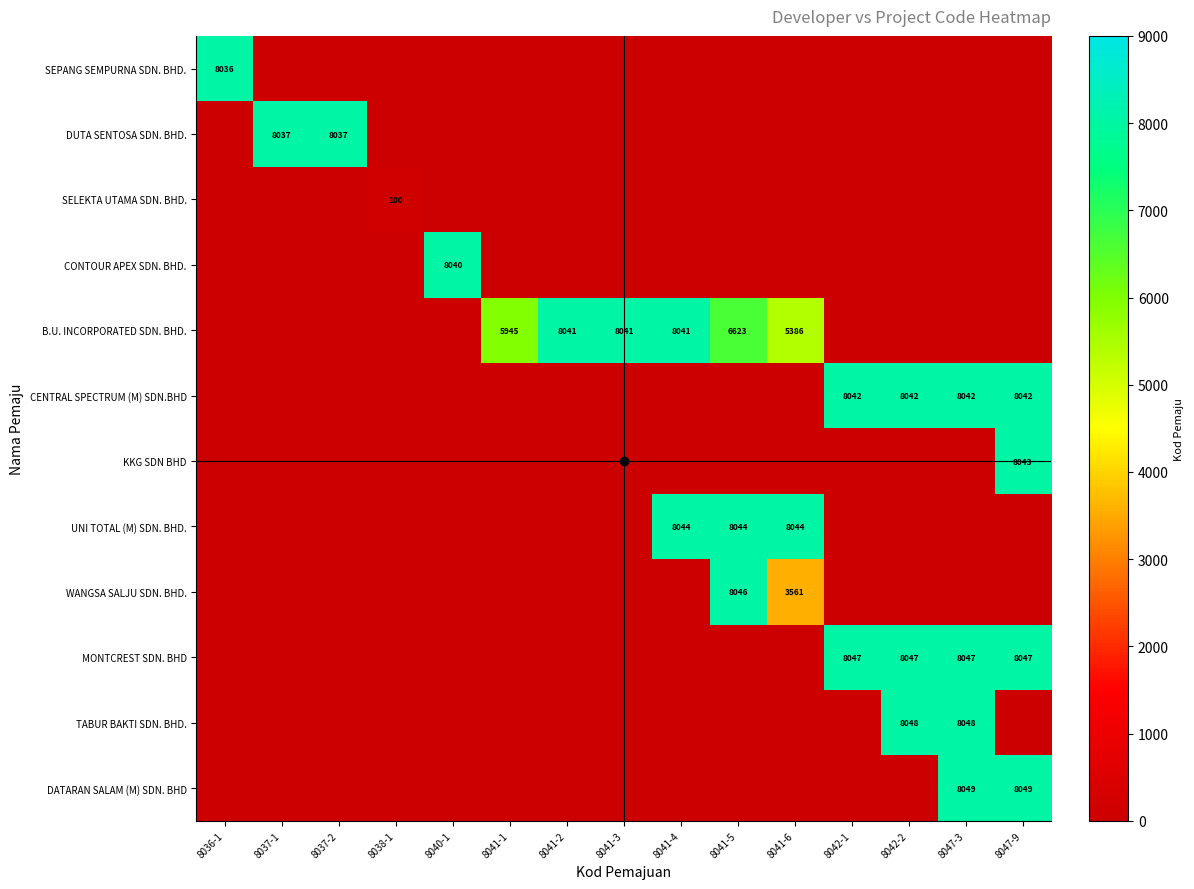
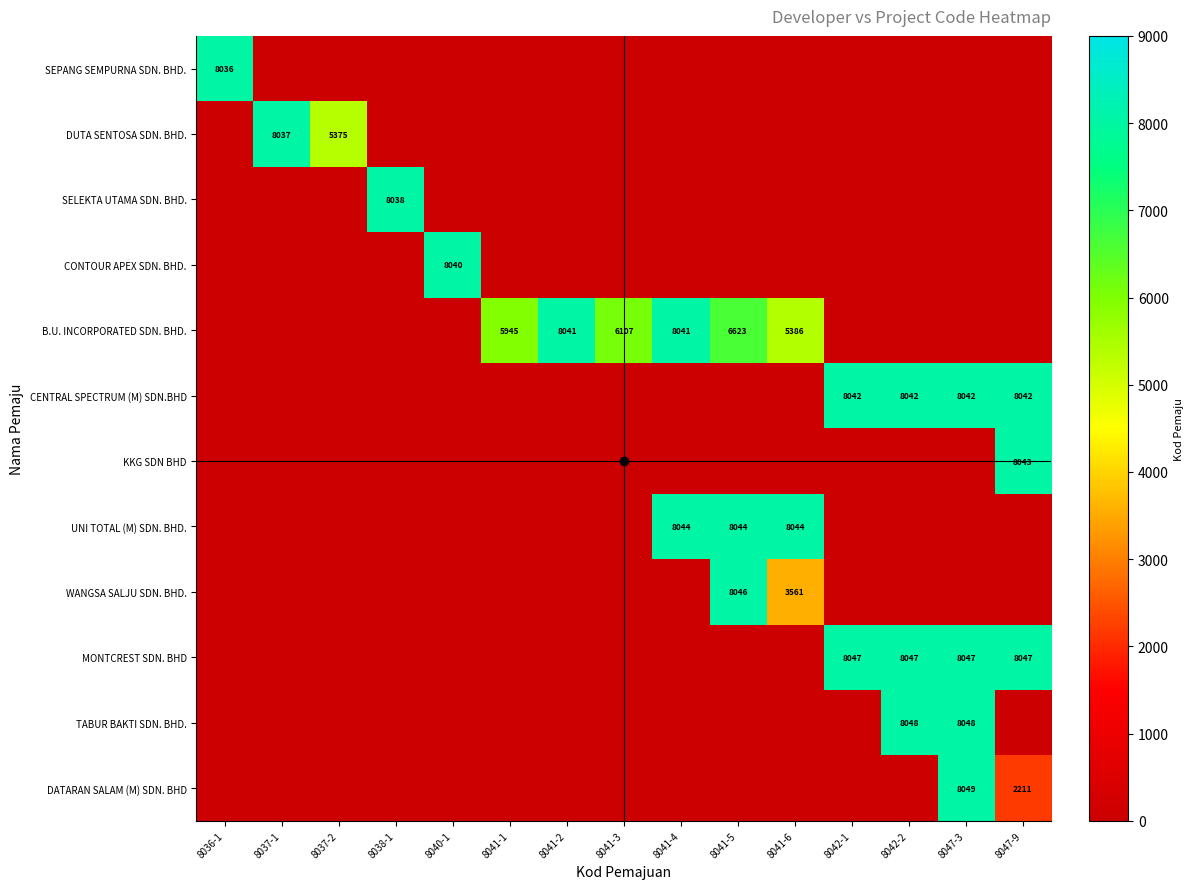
  {
    "SEPANG SEMPURNA SDN. BHD.": {
      "8036-1": 8036
    },
    "DUTA SENTOSA SDN. BHD.": {
      "8037-1": 8037,
-     "8037-2": 8037
+     "8037-2": 5375
    },
    "SELEKTA UTAMA SDN. BHD.": {
-     "8038-1": 100
+     "8038-1": 8038
    },
    "CONTOUR APEX SDN. BHD.": {
      "8040-1": 8040
    },
    "B.U. INCORPORATED SDN. BHD.": {
      "8041-1": 5945,
      "8041-2": 8041,
-     "8041-3": 8041,
+     "8041-3": 6107,
      "8041-4": 8041,
      "8041-5": 6623,
      "8041-6": 5386
    },
    "CENTRAL SPECTRUM (M) SDN.BHD": {
      "8042-1": 8042,
      "8042-2": 8042,
      "8047-3": 8042,
      "8047-9": 8042
    },
    "KKG SDN BHD": {
      "8047-9": 8043
    },
    "UNI TOTAL (M) SDN. BHD.": {
      "8041-4": 8044,
      "8041-5": 8044,
      "8041-6": 8044
    },
    "WANGSA SALJU SDN. BHD.": {
      "8041-5": 8046,
      "8041-6": 3561
    },
    "MONTCREST SDN. BHD": {
      "8042-1": 8047,
      "8042-2": 8047,
      "8047-3": 8047,
      "8047-9": 8047
    },
    "TABUR BAKTI SDN. BHD.": {
      "8042-2": 8048,
      "8047-3": 8048
    },
    "DATARAN SALAM (M) SDN. BHD": {
      "8047-3": 8049,
-     "8047-9": 8049
+     "8047-9": 2211
    }
  }
